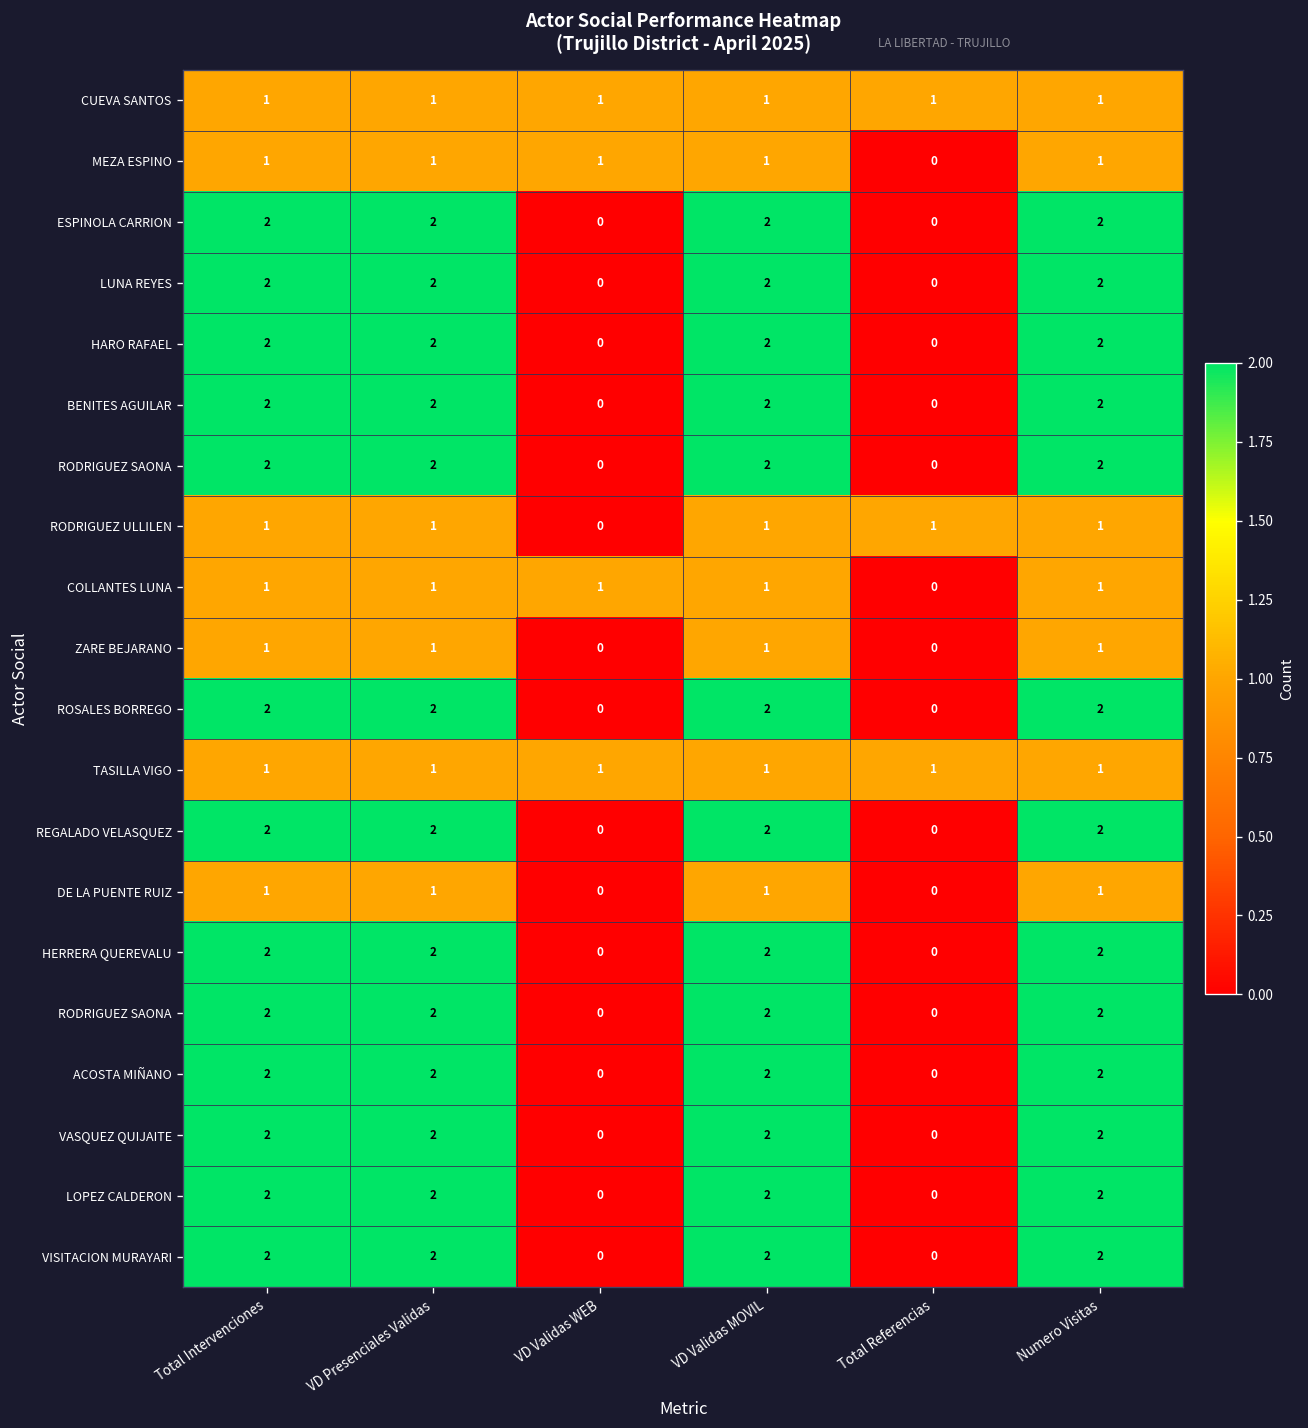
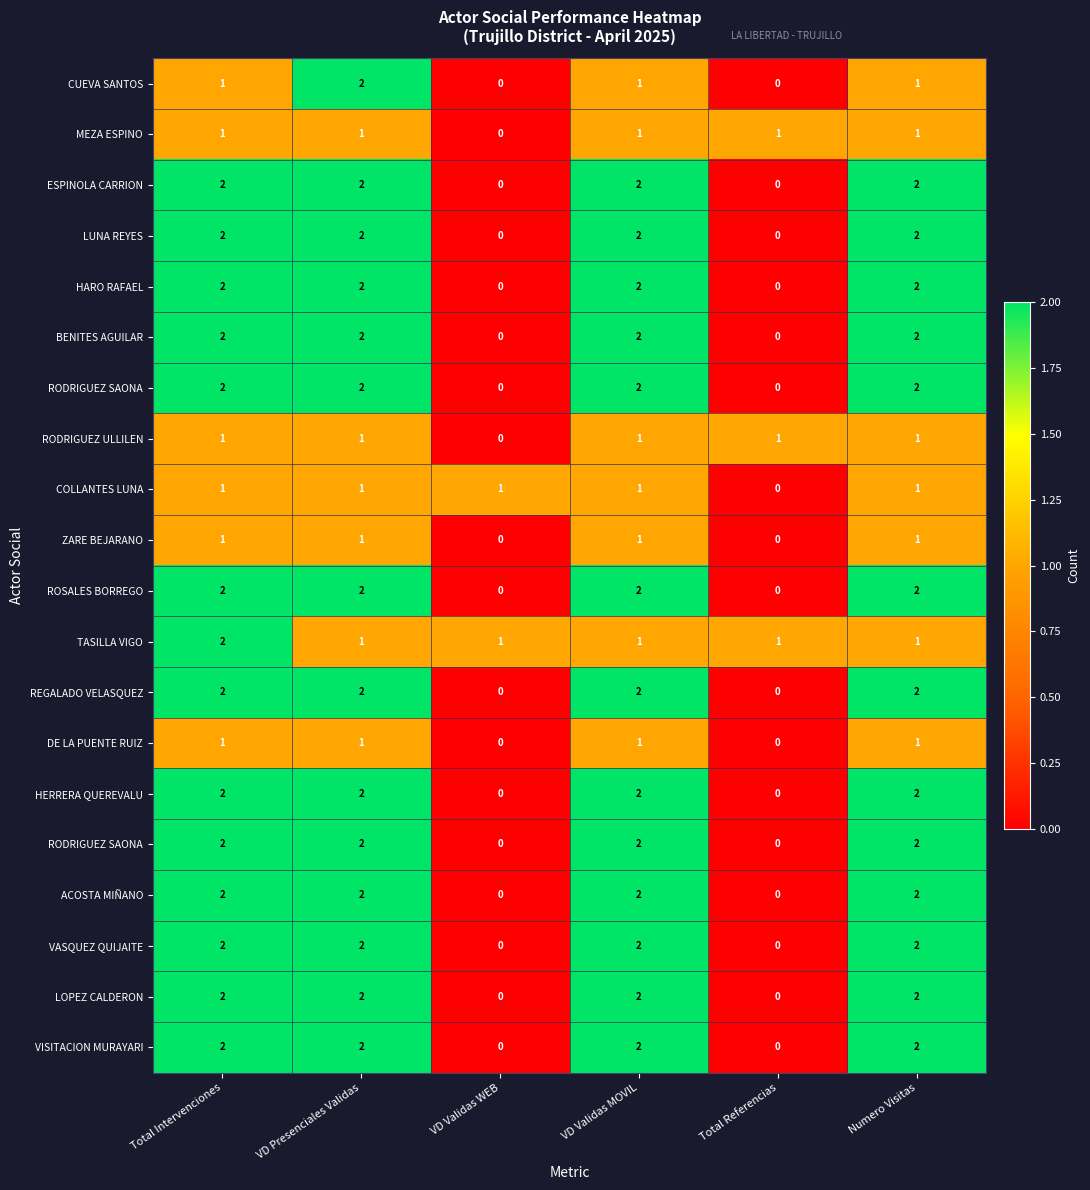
  {
    "CUEVA SANTOS": {
      "Total Intervenciones": 1,
-     "VD Presenciales Validas": 1,
-     "VD Validas WEB": 1,
+     "VD Presenciales Validas": 2,
+     "VD Validas WEB": 0,
      "VD Validas MOVIL": 1,
-     "Total Referencias": 1,
+     "Total Referencias": 0,
      "Numero Visitas": 1
    },
    "MEZA ESPINO": {
      "Total Intervenciones": 1,
      "VD Presenciales Validas": 1,
-     "VD Validas WEB": 1,
+     "VD Validas WEB": 0,
      "VD Validas MOVIL": 1,
-     "Total Referencias": 0,
+     "Total Referencias": 1,
      "Numero Visitas": 1
    },
    "ESPINOLA CARRION": {
      "Total Intervenciones": 2,
      "VD Presenciales Validas": 2,
      "VD Validas WEB": 0,
      "VD Validas MOVIL": 2,
      "Total Referencias": 0,
      "Numero Visitas": 2
    },
    "LUNA REYES": {
      "Total Intervenciones": 2,
      "VD Presenciales Validas": 2,
      "VD Validas WEB": 0,
      "VD Validas MOVIL": 2,
      "Total Referencias": 0,
      "Numero Visitas": 2
    },
    "HARO RAFAEL": {
      "Total Intervenciones": 2,
      "VD Presenciales Validas": 2,
      "VD Validas WEB": 0,
      "VD Validas MOVIL": 2,
      "Total Referencias": 0,
      "Numero Visitas": 2
    },
    "BENITES AGUILAR": {
      "Total Intervenciones": 2,
      "VD Presenciales Validas": 2,
      "VD Validas WEB": 0,
      "VD Validas MOVIL": 2,
      "Total Referencias": 0,
      "Numero Visitas": 2
    },
    "RODRIGUEZ ULLILEN": {
      "Total Intervenciones": 1,
      "VD Presenciales Validas": 1,
      "VD Validas WEB": 0,
      "VD Validas MOVIL": 1,
      "Total Referencias": 1,
      "Numero Visitas": 1
    },
    "COLLANTES LUNA": {
      "Total Intervenciones": 1,
      "VD Presenciales Validas": 1,
      "VD Validas WEB": 1,
      "VD Validas MOVIL": 1,
      "Total Referencias": 0,
      "Numero Visitas": 1
    },
    "ZARE BEJARANO": {
      "Total Intervenciones": 1,
      "VD Presenciales Validas": 1,
      "VD Validas WEB": 0,
      "VD Validas MOVIL": 1,
      "Total Referencias": 0,
      "Numero Visitas": 1
    },
    "ROSALES BORREGO": {
      "Total Intervenciones": 2,
      "VD Presenciales Validas": 2,
      "VD Validas WEB": 0,
      "VD Validas MOVIL": 2,
      "Total Referencias": 0,
      "Numero Visitas": 2
    },
    "TASILLA VIGO": {
-     "Total Intervenciones": 1,
+     "Total Intervenciones": 2,
      "VD Presenciales Validas": 1,
      "VD Validas WEB": 1,
      "VD Validas MOVIL": 1,
      "Total Referencias": 1,
      "Numero Visitas": 1
    },
    "REGALADO VELASQUEZ": {
      "Total Intervenciones": 2,
      "VD Presenciales Validas": 2,
      "VD Validas WEB": 0,
      "VD Validas MOVIL": 2,
      "Total Referencias": 0,
      "Numero Visitas": 2
    },
    "DE LA PUENTE RUIZ": {
      "Total Intervenciones": 1,
      "VD Presenciales Validas": 1,
      "VD Validas WEB": 0,
      "VD Validas MOVIL": 1,
      "Total Referencias": 0,
      "Numero Visitas": 1
    },
    "HERRERA QUEREVALU": {
      "Total Intervenciones": 2,
      "VD Presenciales Validas": 2,
      "VD Validas WEB": 0,
      "VD Validas MOVIL": 2,
      "Total Referencias": 0,
      "Numero Visitas": 2
    },
    "ACOSTA MIÑANO": {
      "Total Intervenciones": 2,
      "VD Presenciales Validas": 2,
      "VD Validas WEB": 0,
      "VD Validas MOVIL": 2,
      "Total Referencias": 0,
      "Numero Visitas": 2
    },
    "VASQUEZ QUIJAITE": {
      "Total Intervenciones": 2,
      "VD Presenciales Validas": 2,
      "VD Validas WEB": 0,
      "VD Validas MOVIL": 2,
      "Total Referencias": 0,
      "Numero Visitas": 2
    },
    "LOPEZ CALDERON": {
      "Total Intervenciones": 2,
      "VD Presenciales Validas": 2,
      "VD Validas WEB": 0,
      "VD Validas MOVIL": 2,
      "Total Referencias": 0,
      "Numero Visitas": 2
    },
    "VISITACION MURAYARI": {
      "Total Intervenciones": 2,
      "VD Presenciales Validas": 2,
      "VD Validas WEB": 0,
      "VD Validas MOVIL": 2,
      "Total Referencias": 0,
      "Numero Visitas": 2
    }
  }
